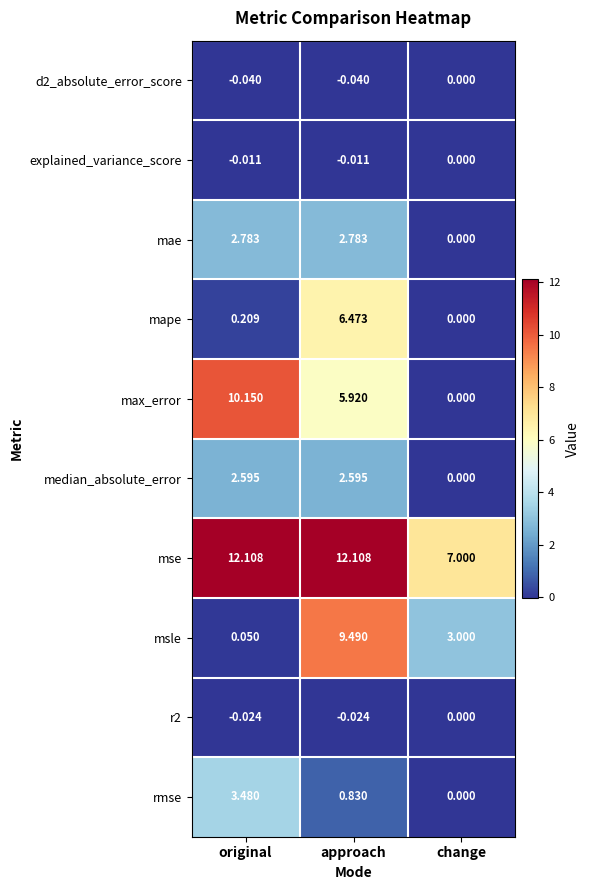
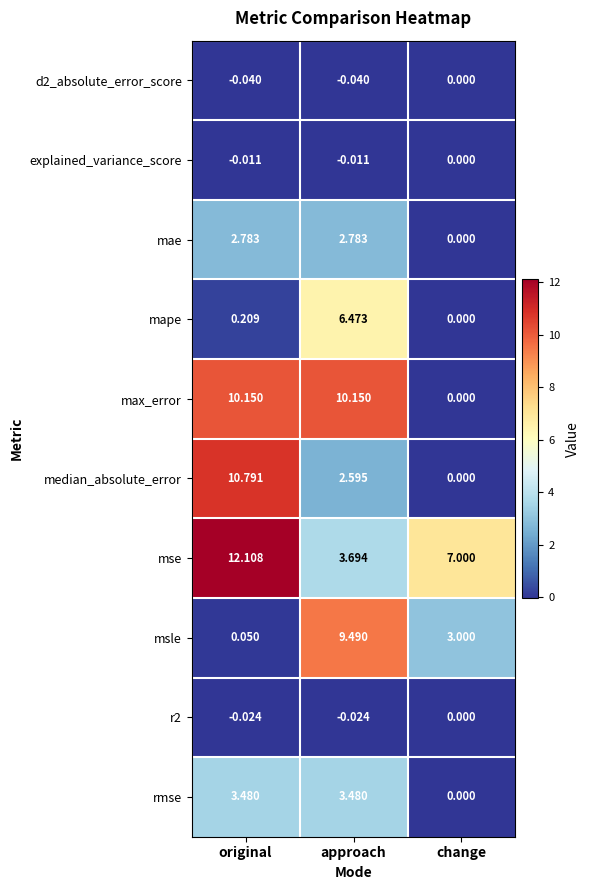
  {
    "d2_absolute_error_score": {
      "original": -0.040,
      "approach": -0.040,
      "change": 0.000
    },
    "explained_variance_score": {
      "original": -0.011,
      "approach": -0.011,
      "change": 0.000
    },
    "mae": {
      "original": 2.783,
      "approach": 2.783,
      "change": 0.000
    },
    "mape": {
      "original": 0.209,
      "approach": 6.473,
      "change": 0.000
    },
    "max_error": {
      "original": 10.150,
-     "approach": 5.920,
+     "approach": 10.150,
      "change": 0.000
    },
    "median_absolute_error": {
-     "original": 2.595,
+     "original": 10.791,
      "approach": 2.595,
      "change": 0.000
    },
    "mse": {
      "original": 12.108,
-     "approach": 12.108,
+     "approach": 3.694,
      "change": 7.000
    },
    "msle": {
      "original": 0.050,
      "approach": 9.490,
      "change": 3.000
    },
    "r2": {
      "original": -0.024,
      "approach": -0.024,
      "change": 0.000
    },
    "rmse": {
      "original": 3.480,
-     "approach": 0.830,
+     "approach": 3.480,
      "change": 0.000
    }
  }
